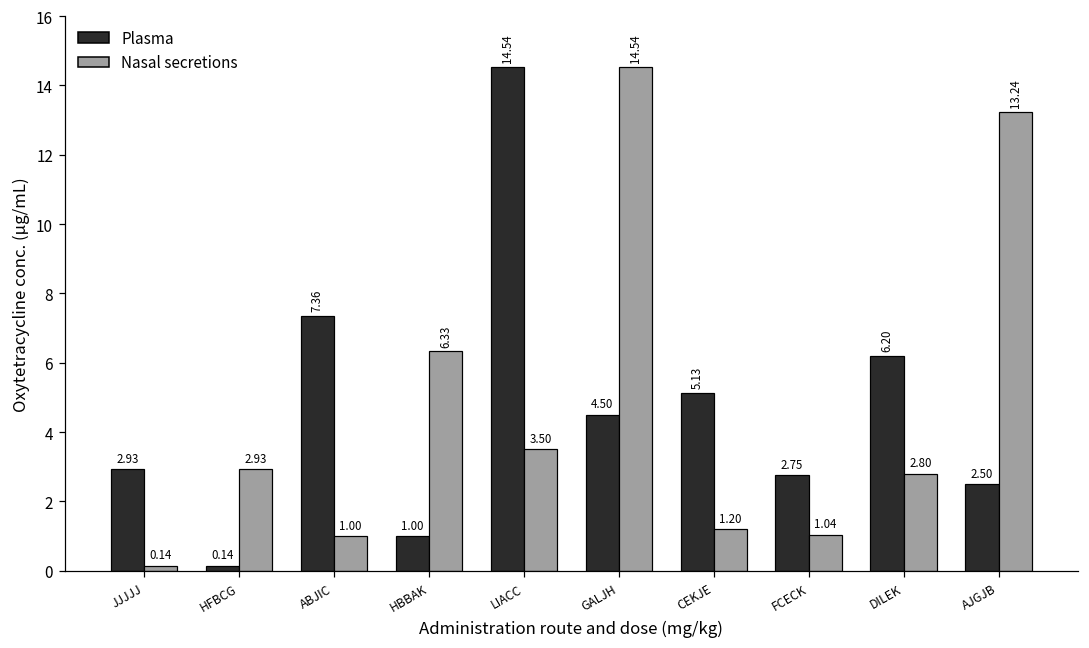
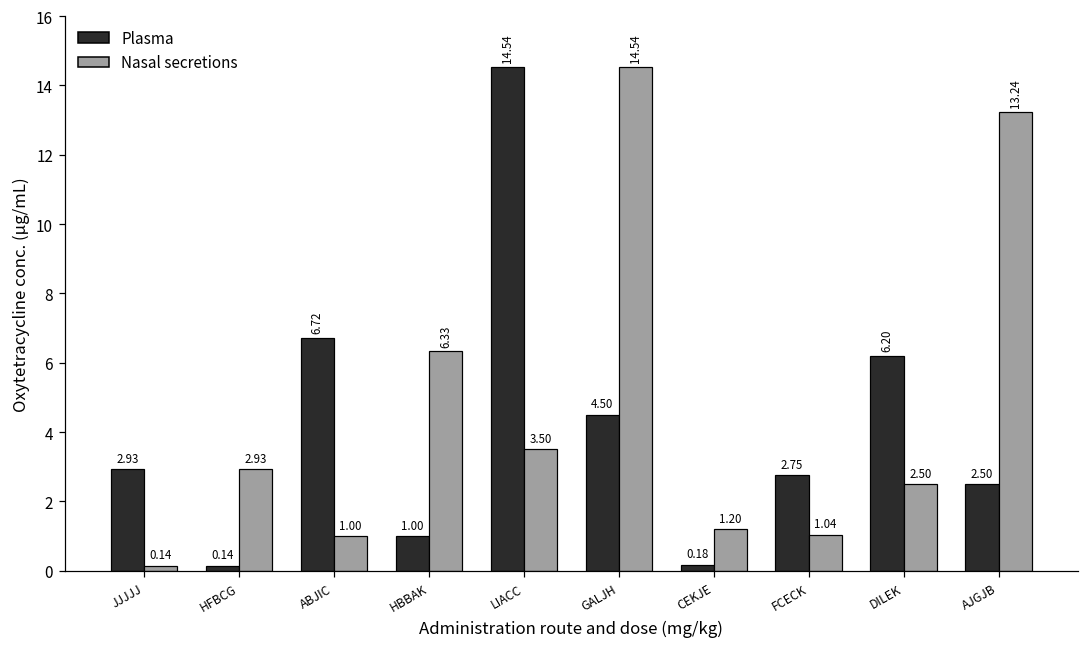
  {
    "Plasma": {
      "JJJJJ": 2.93,
      "HFBCG": 0.14,
-     "ABJIC": 7.36,
+     "ABJIC": 6.72,
      "HBBAK": 1.00,
      "LIACC": 14.54,
      "GALJH": 4.50,
-     "CEKJE": 5.13,
+     "CEKJE": 0.18,
      "FCECK": 2.75,
      "DILEK": 6.20,
      "AJGJB": 2.50
    },
    "Nasal secretions": {
      "JJJJJ": 0.14,
      "HFBCG": 2.93,
      "ABJIC": 1.00,
      "HBBAK": 6.33,
      "LIACC": 3.50,
      "GALJH": 14.54,
      "CEKJE": 1.20,
      "FCECK": 1.04,
-     "DILEK": 2.80,
+     "DILEK": 2.50,
      "AJGJB": 13.24
    }
  }
